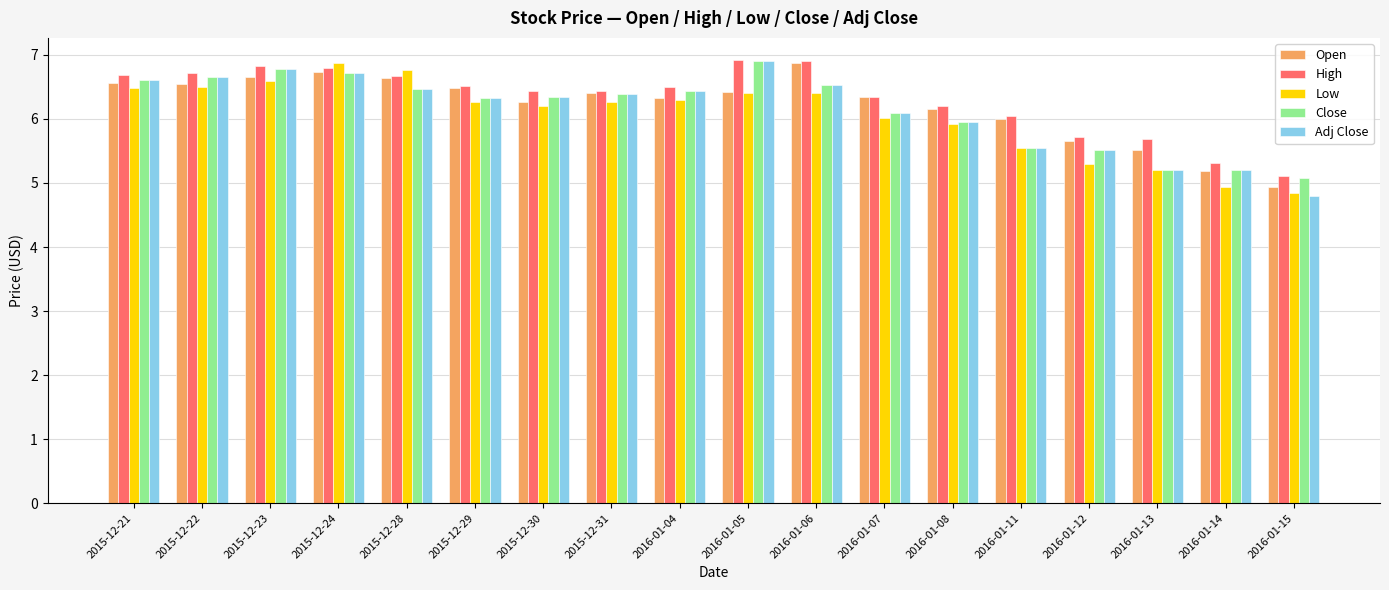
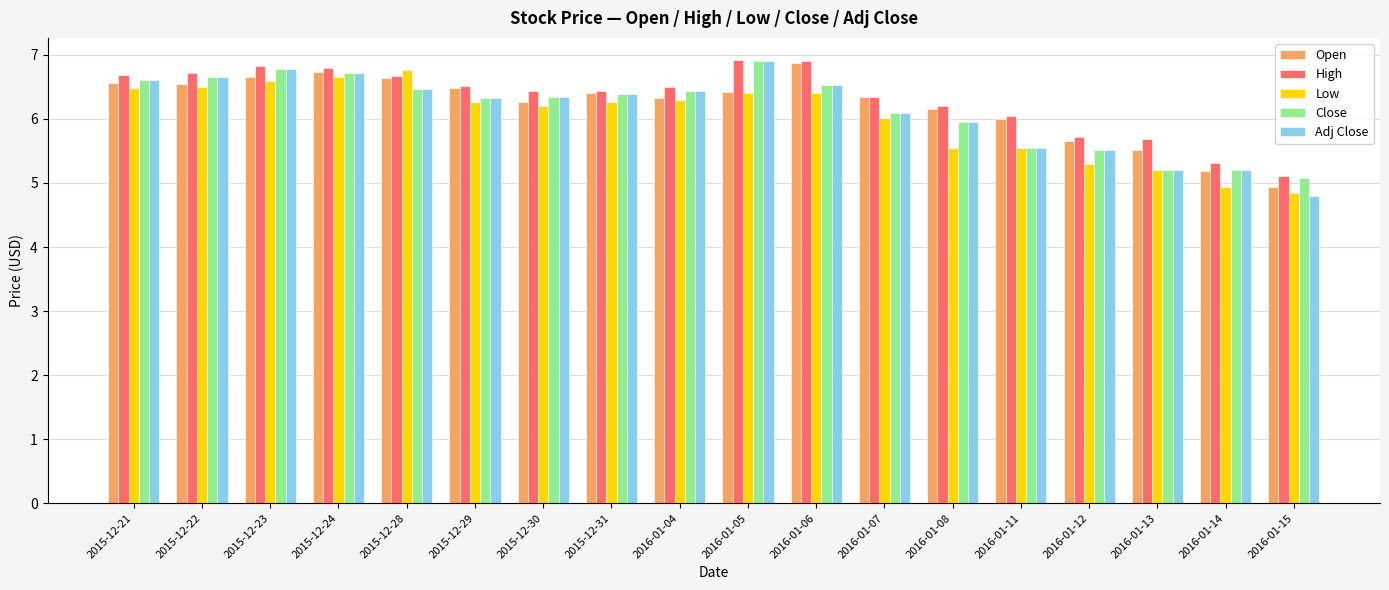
  {
    "Low": {
      "2015-12-21": 6.5,
      "2015-12-22": 6.5,
      "2015-12-23": 6.6,
-     "2015-12-24": 6.9,
+     "2015-12-24": 6.7,
      "2015-12-28": 6.8,
      "2015-12-29": 6.3,
      "2015-12-30": 6.2,
      "2015-12-31": 6.3,
      "2016-01-04": 6.3,
      "2016-01-05": 6.4,
      "2016-01-06": 6.4,
      "2016-01-07": 6.0,
-     "2016-01-08": 5.9,
+     "2016-01-08": 5.5,
      "2016-01-11": 5.5,
      "2016-01-12": 5.3,
      "2016-01-13": 5.2,
      "2016-01-14": 4.9,
      "2016-01-15": 4.9
    },
    "Close": {
      "2015-12-21": 6.6,
      "2015-12-22": 6.7,
      "2015-12-23": 6.8,
      "2015-12-24": 6.7,
      "2015-12-28": 6.5,
      "2015-12-29": 6.3,
      "2015-12-30": 6.4,
      "2015-12-31": 6.4,
      "2016-01-04": 6.4,
      "2016-01-05": 6.9,
      "2016-01-06": 6.5,
      "2016-01-07": 6.1,
      "2016-01-08": 6.0,
      "2016-01-11": 5.6,
      "2016-01-12": 5.5,
      "2016-01-13": 5.2,
      "2016-01-14": 5.2,
      "2016-01-15": 5.1
    },
    "Adj Close": {
      "2015-12-21": 6.6,
      "2015-12-22": 6.7,
      "2015-12-23": 6.8,
      "2015-12-24": 6.7,
      "2015-12-28": 6.5,
      "2015-12-29": 6.3,
      "2015-12-30": 6.4,
      "2015-12-31": 6.4,
      "2016-01-04": 6.4,
      "2016-01-05": 6.9,
      "2016-01-06": 6.5,
      "2016-01-07": 6.1,
      "2016-01-08": 6.0,
      "2016-01-11": 5.6,
      "2016-01-12": 5.5,
      "2016-01-13": 5.2,
      "2016-01-14": 5.2,
      "2016-01-15": 4.8
    }
  }
